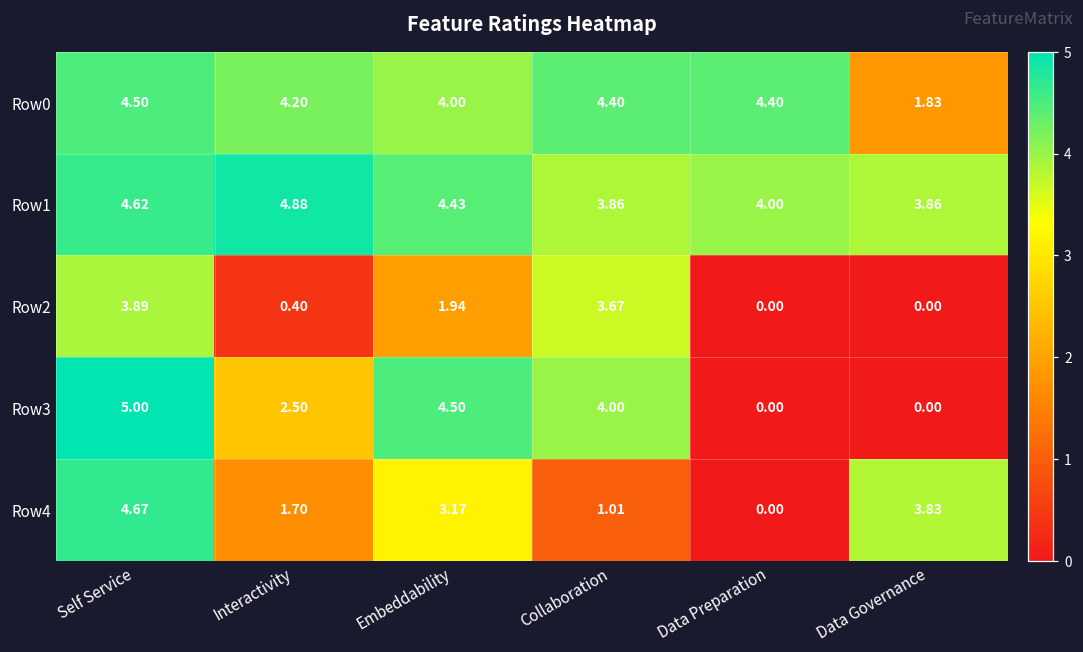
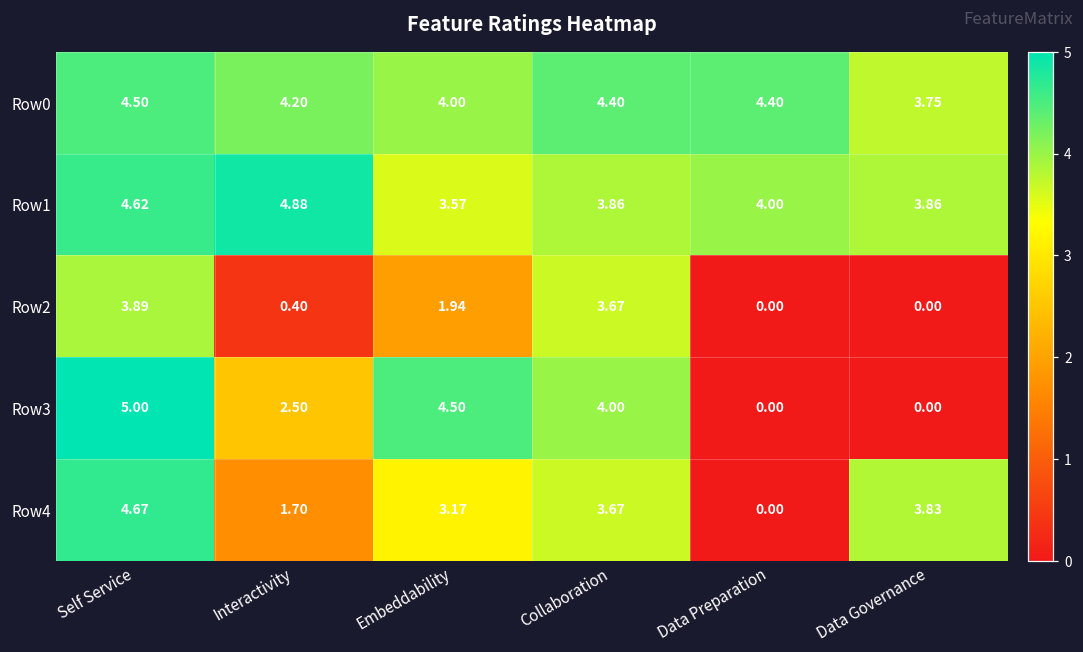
  {
    "Row0": {
      "Self Service": 4.50,
      "Interactivity": 4.20,
      "Embeddability": 4.00,
      "Collaboration": 4.40,
      "Data Preparation": 4.40,
-     "Data Governance": 1.83
+     "Data Governance": 3.75
    },
    "Row1": {
      "Self Service": 4.62,
      "Interactivity": 4.88,
-     "Embeddability": 4.43,
+     "Embeddability": 3.57,
      "Collaboration": 3.86,
      "Data Preparation": 4.00,
      "Data Governance": 3.86
    },
    "Row2": {
      "Self Service": 3.89,
      "Interactivity": 0.40,
      "Embeddability": 1.94,
      "Collaboration": 3.67,
      "Data Preparation": 0.00,
      "Data Governance": 0.00
    },
    "Row3": {
      "Self Service": 5.00,
      "Interactivity": 2.50,
      "Embeddability": 4.50,
      "Collaboration": 4.00,
      "Data Preparation": 0.00,
      "Data Governance": 0.00
    },
    "Row4": {
      "Self Service": 4.67,
      "Interactivity": 1.70,
      "Embeddability": 3.17,
-     "Collaboration": 1.01,
+     "Collaboration": 3.67,
      "Data Preparation": 0.00,
      "Data Governance": 3.83
    }
  }
